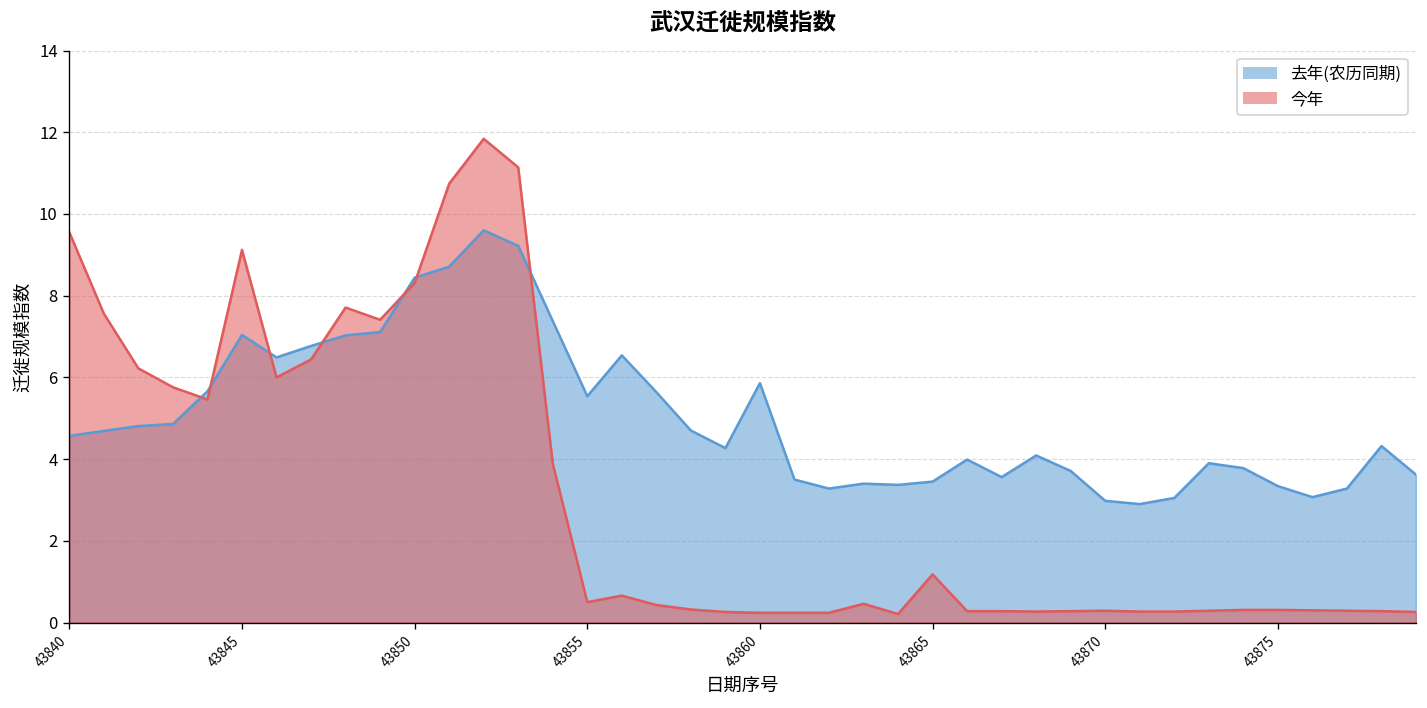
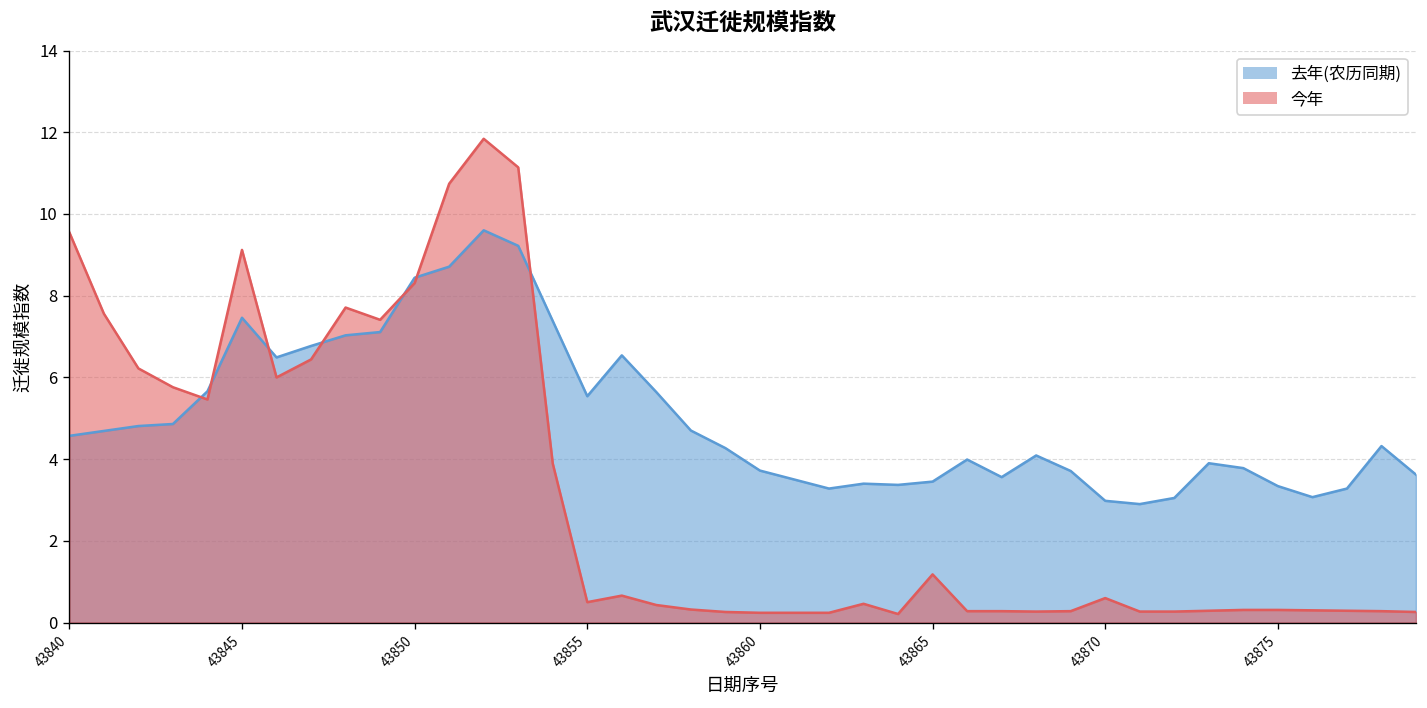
  {
    "去年(农历同期)": {
      "43840": 4.6,
-     "43845": 7.0,
+     "43845": 7.5,
      "43850": 8.4,
      "43855": 5.5,
-     "43860": 5.9,
+     "43860": 3.7,
      "43865": 3.5,
      "43870": 3.0,
      "43875": 3.3
    },
    "今年": {
      "43840": 9.6,
      "43845": 9.1,
      "43850": 8.3,
      "43855": 0.5,
      "43860": 0.2,
      "43865": 1.2,
-     "43870": 0.3,
+     "43870": 0.6,
      "43875": 0.3
    }
  }
